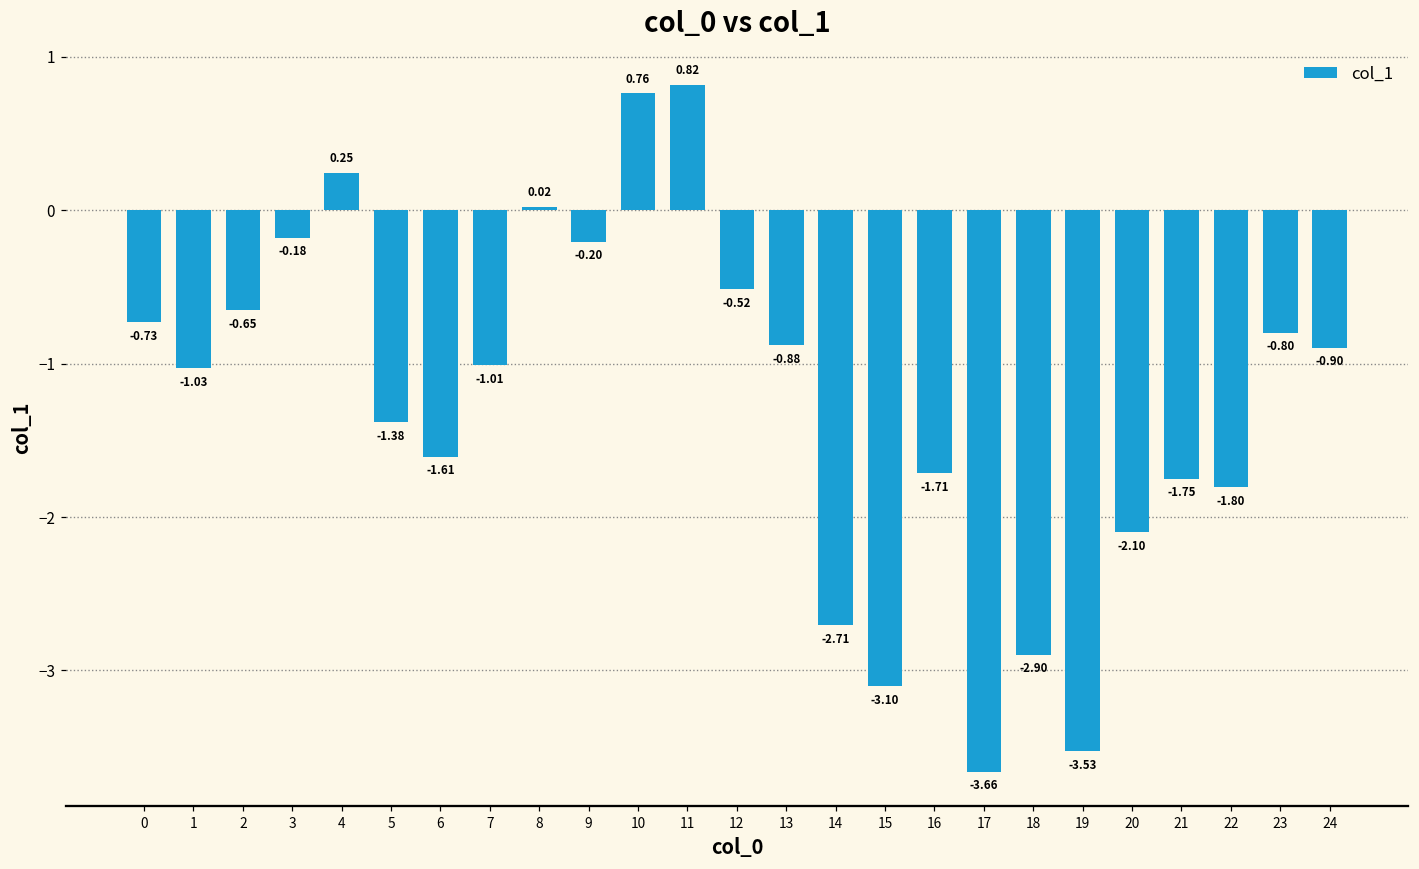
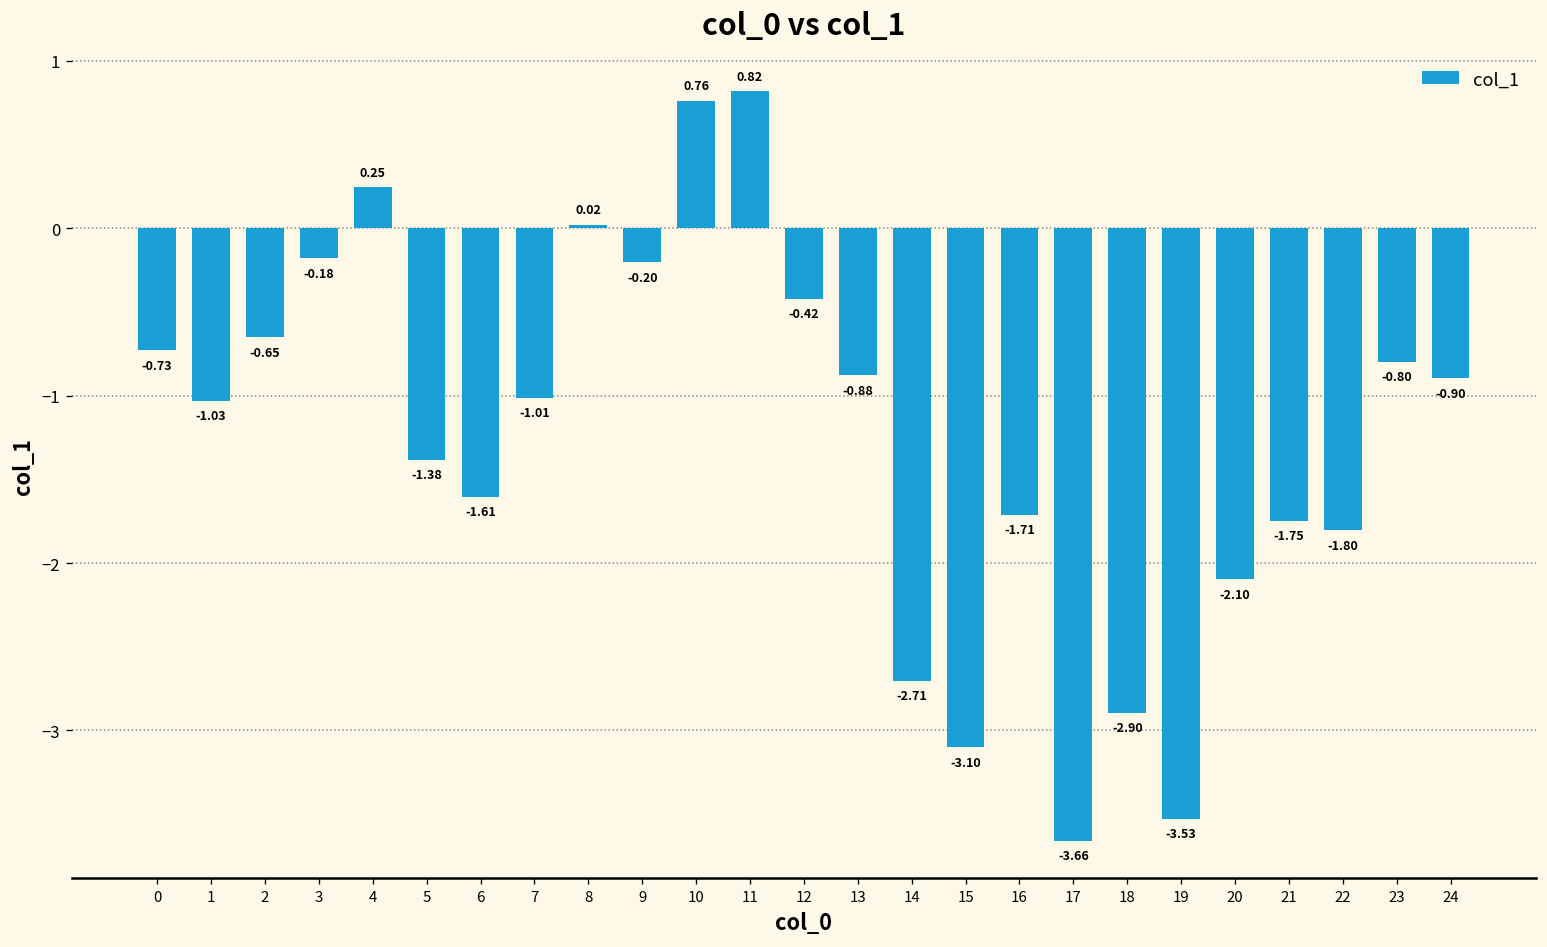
  {
    "0": -0.73,
    "1": -1.03,
    "2": -0.65,
    "3": -0.18,
    "4": 0.25,
    "5": -1.38,
    "6": -1.61,
    "7": -1.01,
    "8": 0.02,
    "9": -0.20,
    "10": 0.76,
    "11": 0.82,
-   "12": -0.52,
+   "12": -0.42,
    "13": -0.88,
    "14": -2.71,
    "15": -3.10,
    "16": -1.71,
    "17": -3.66,
    "18": -2.90,
    "19": -3.53,
    "20": -2.10,
    "21": -1.75,
    "22": -1.80,
    "23": -0.80,
    "24": -0.90
  }
